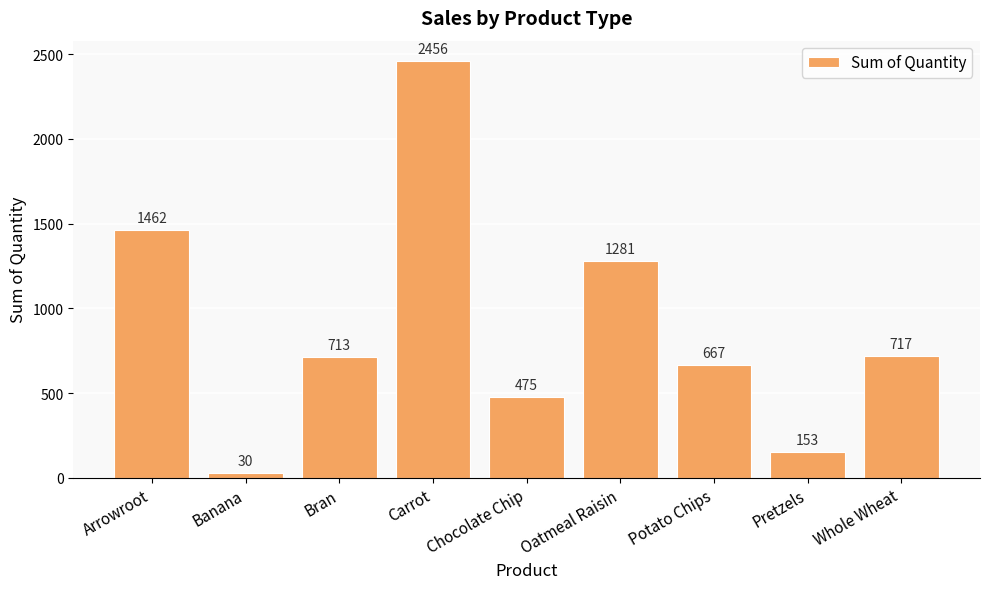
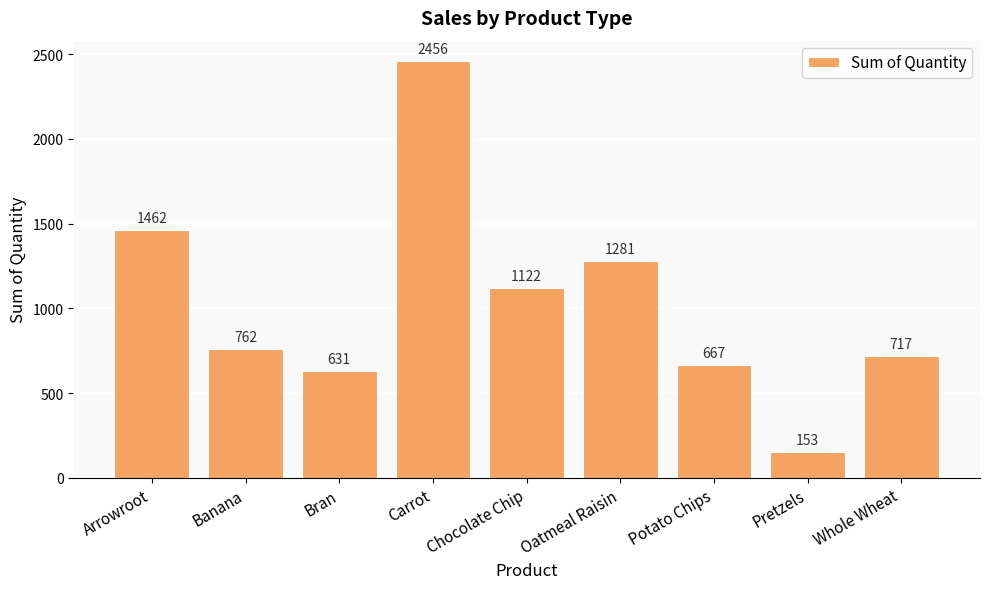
  {
    "Arrowroot": 1462,
-   "Banana": 30,
-   "Bran": 713,
+   "Banana": 762,
+   "Bran": 631,
    "Carrot": 2456,
-   "Chocolate Chip": 475,
+   "Chocolate Chip": 1122,
    "Oatmeal Raisin": 1281,
    "Potato Chips": 667,
    "Pretzels": 153,
    "Whole Wheat": 717
  }
